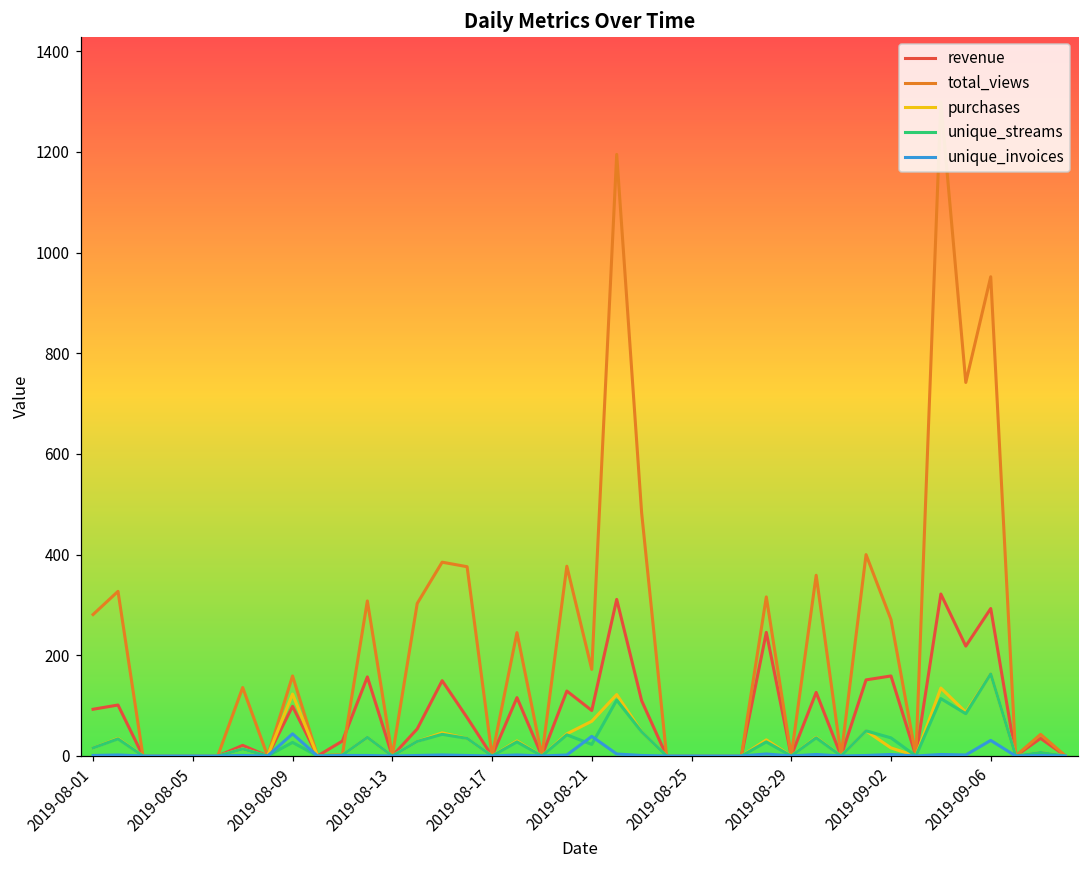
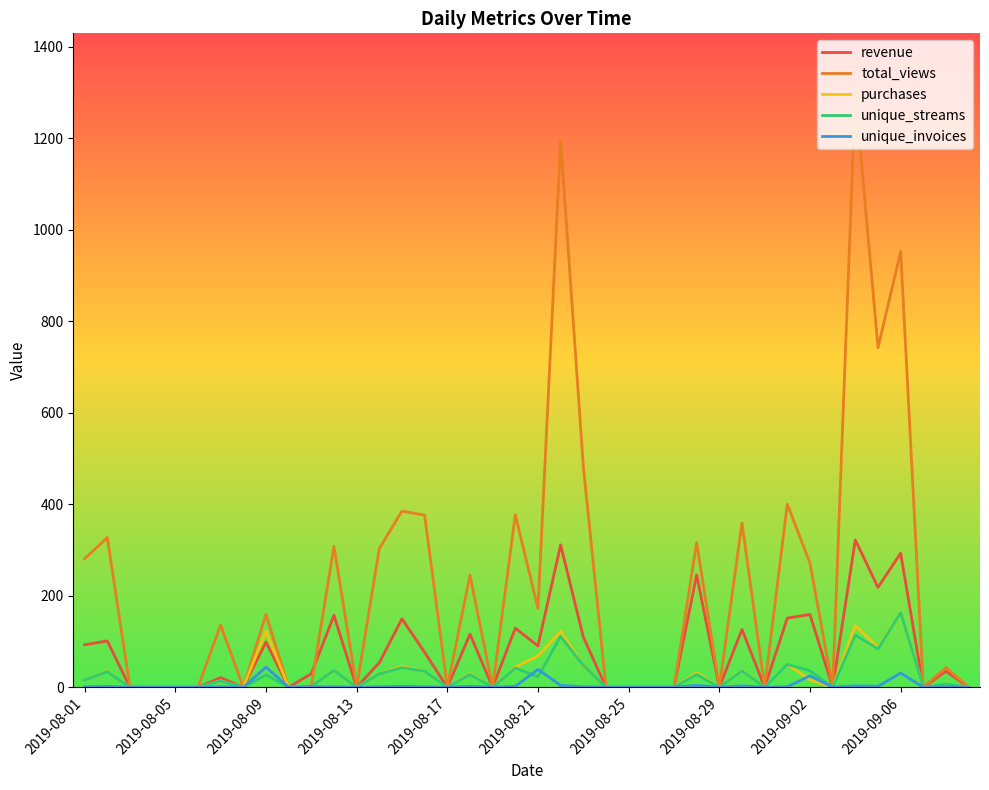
  {
    "purchases": {
      "2019-08-09": 120,
      "2019-08-21": 70,
      "2019-09-02": 20
    },
    "unique_streams": {
      "2019-08-09": 30,
      "2019-08-21": 20,
      "2019-09-02": 40
    },
    "unique_invoices": {
      "2019-08-01": 0,
      "2019-08-09": 40,
      "2019-08-21": 40,
-     "2019-09-02": 0,
+     "2019-09-02": 30,
      "2019-09-06": 30
    }
  }
